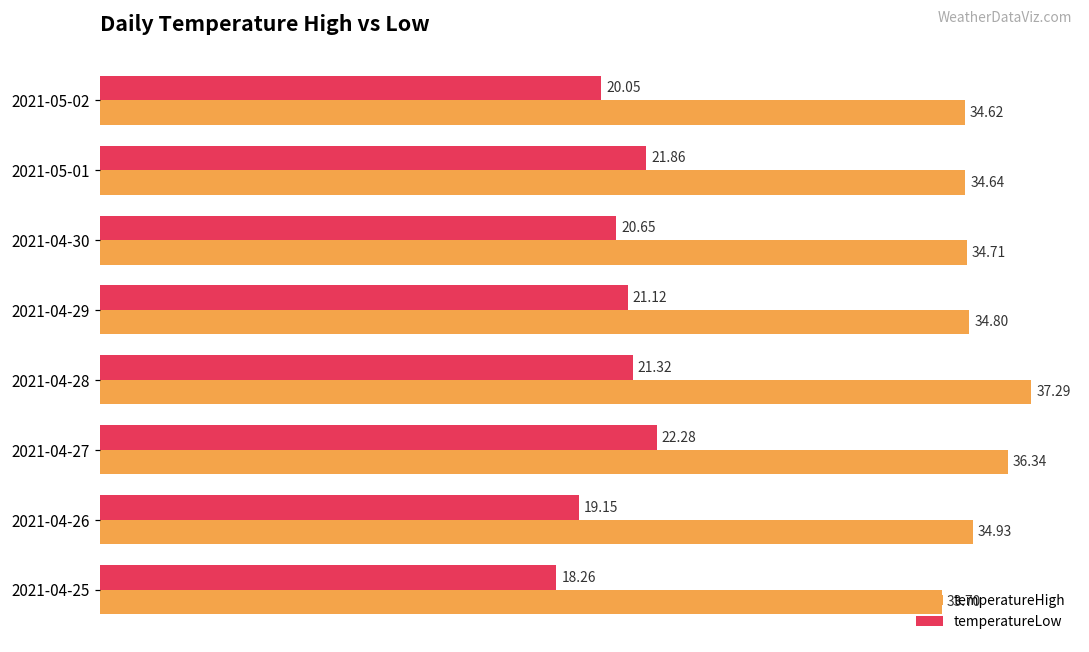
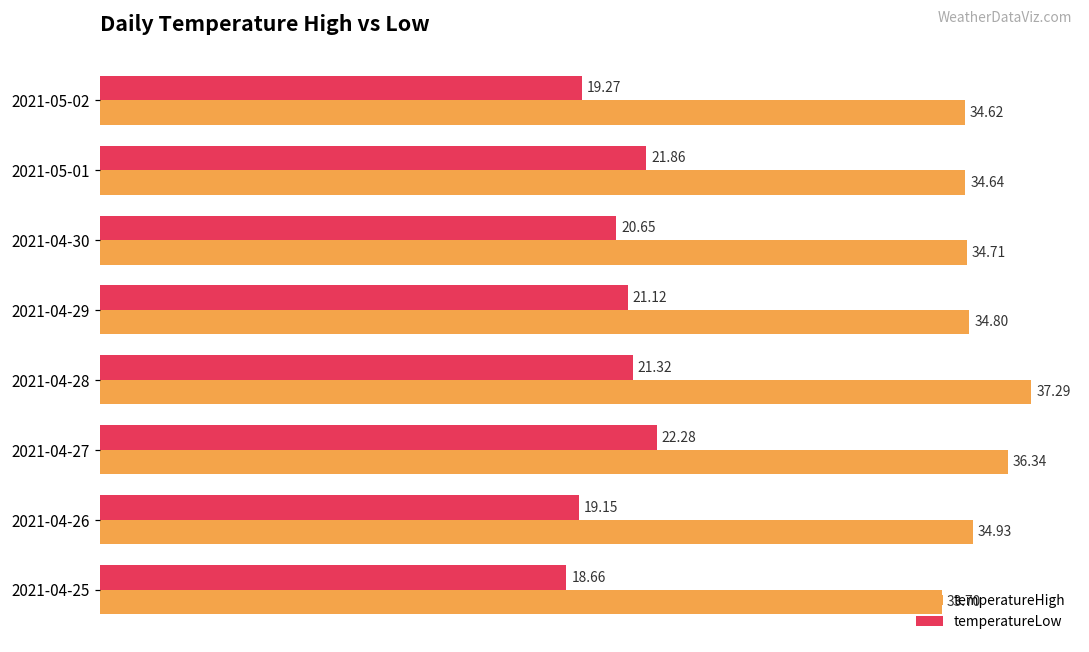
  {
    "temperatureHigh": {
      "2021-05-02": 34.62,
      "2021-05-01": 34.64,
      "2021-04-30": 34.71,
      "2021-04-29": 34.80,
      "2021-04-28": 37.29,
      "2021-04-27": 36.34,
      "2021-04-26": 34.93,
      "2021-04-25": 33.70
    },
    "temperatureLow": {
-     "2021-05-02": 20.05,
+     "2021-05-02": 19.27,
      "2021-05-01": 21.86,
      "2021-04-30": 20.65,
      "2021-04-29": 21.12,
      "2021-04-28": 21.32,
      "2021-04-27": 22.28,
      "2021-04-26": 19.15,
-     "2021-04-25": 18.26
+     "2021-04-25": 18.66
    }
  }
